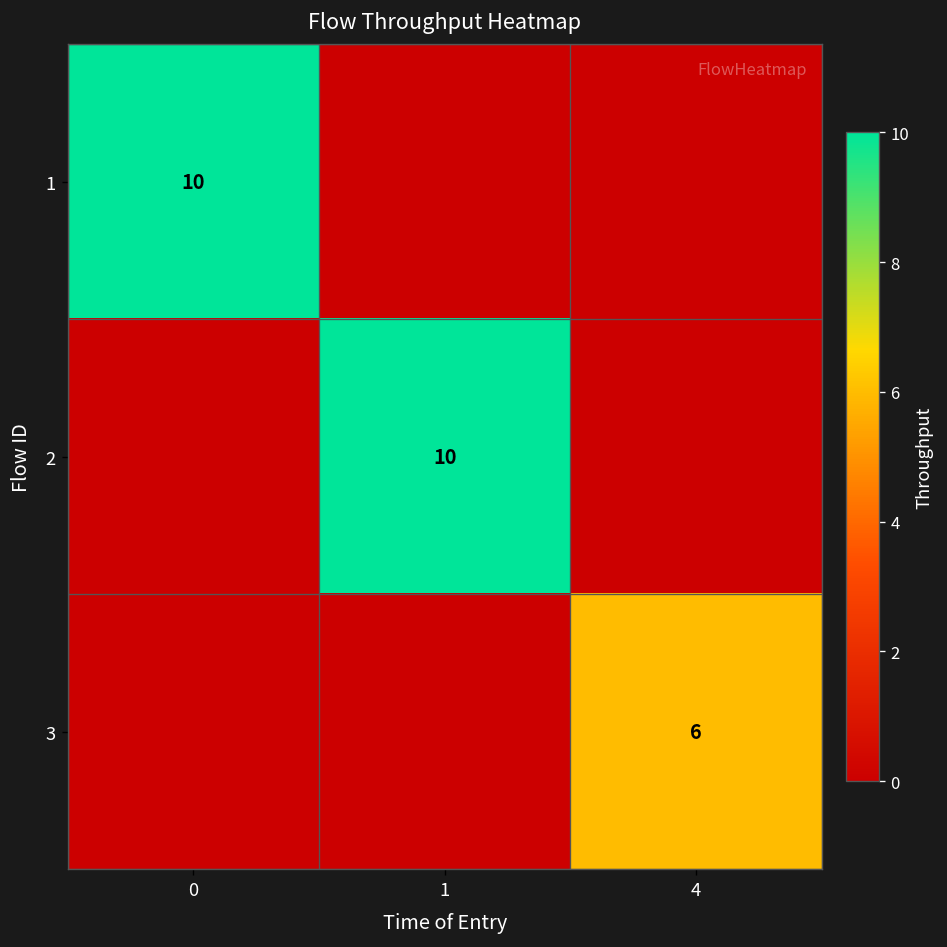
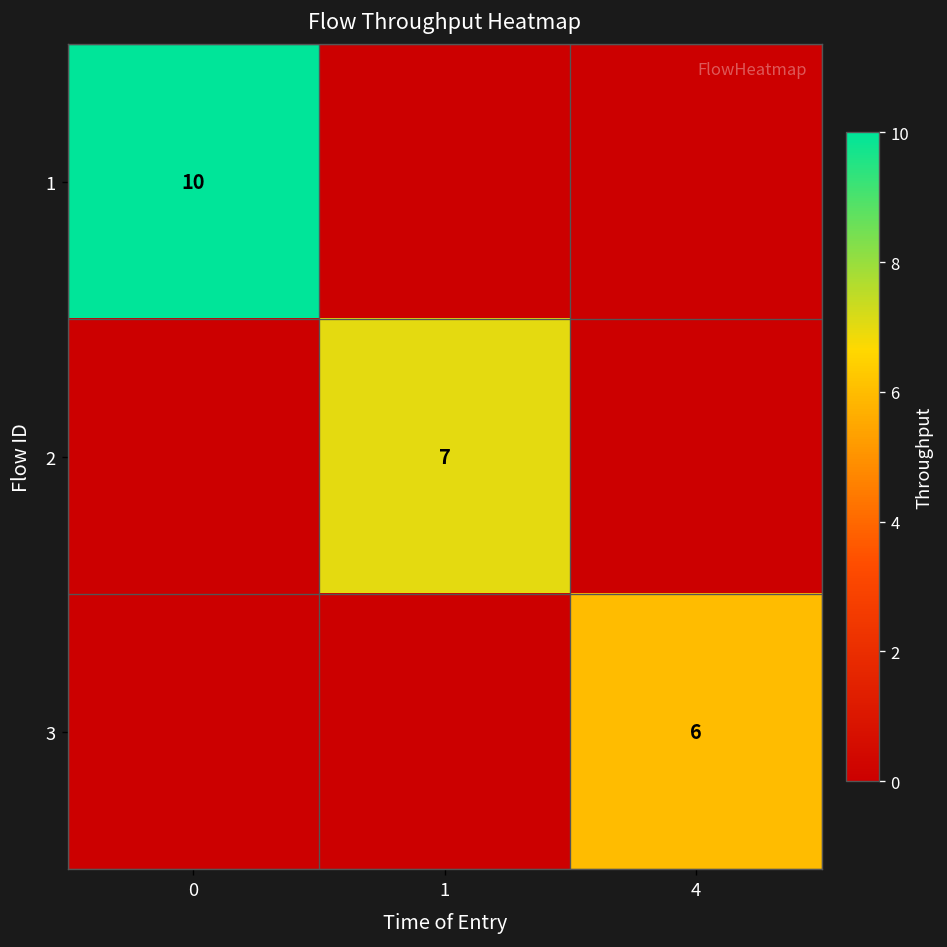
  {
    "1": {
      "0": 10
    },
    "2": {
-     "1": 10
+     "1": 7
    },
    "3": {
      "4": 6
    }
  }
